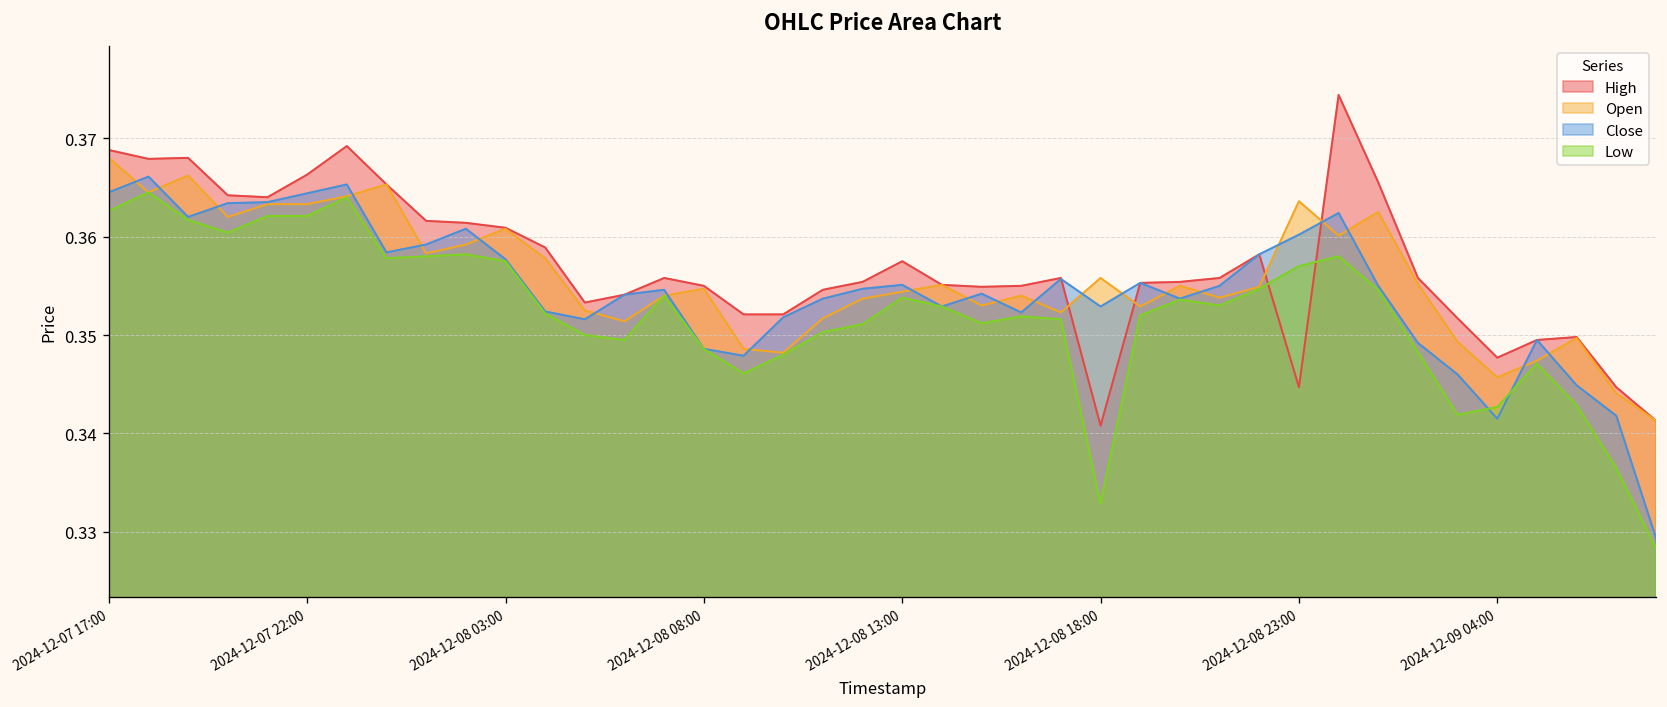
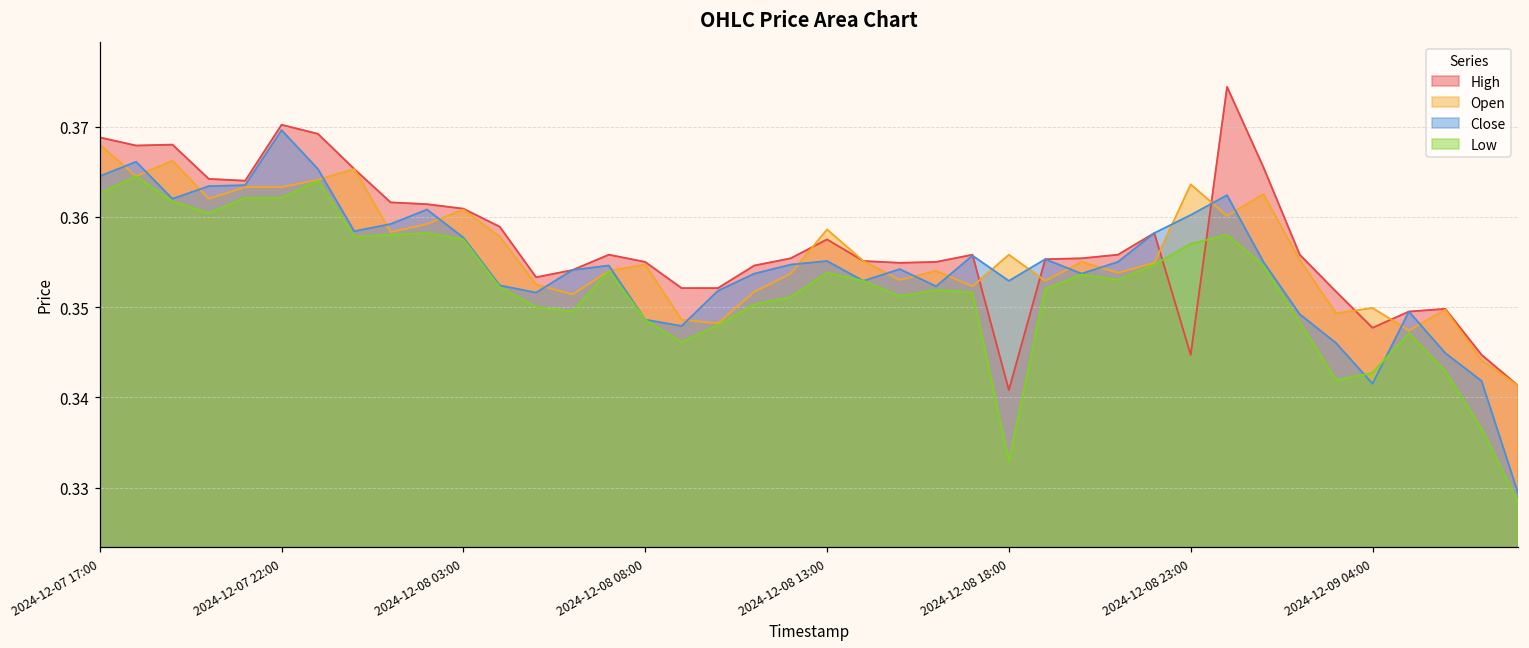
  {
    "High": {
      "2024-12-07 17:00": 0.369,
-     "2024-12-07 22:00": 0.366,
+     "2024-12-07 22:00": 0.370,
      "2024-12-08 13:00": 0.358,
      "2024-12-08 18:00": 0.341,
      "2024-12-08 23:00": 0.345,
      "2024-12-09 04:00": 0.348
    },
    "Open": {
      "2024-12-07 17:00": 0.368,
      "2024-12-07 22:00": 0.363,
-     "2024-12-08 13:00": 0.354,
+     "2024-12-08 13:00": 0.359,
      "2024-12-08 18:00": 0.356,
      "2024-12-08 23:00": 0.364,
-     "2024-12-09 04:00": 0.346
+     "2024-12-09 04:00": 0.350
    },
    "Close": {
      "2024-12-07 17:00": 0.365,
-     "2024-12-07 22:00": 0.364,
+     "2024-12-07 22:00": 0.370,
      "2024-12-08 13:00": 0.355,
      "2024-12-08 18:00": 0.353,
      "2024-12-08 23:00": 0.360,
      "2024-12-09 04:00": 0.342
    },
    "Low": {
      "2024-12-07 17:00": 0.363,
      "2024-12-07 22:00": 0.362,
      "2024-12-08 13:00": 0.354,
      "2024-12-08 18:00": 0.333,
      "2024-12-08 23:00": 0.357,
      "2024-12-09 04:00": 0.343
    }
  }
